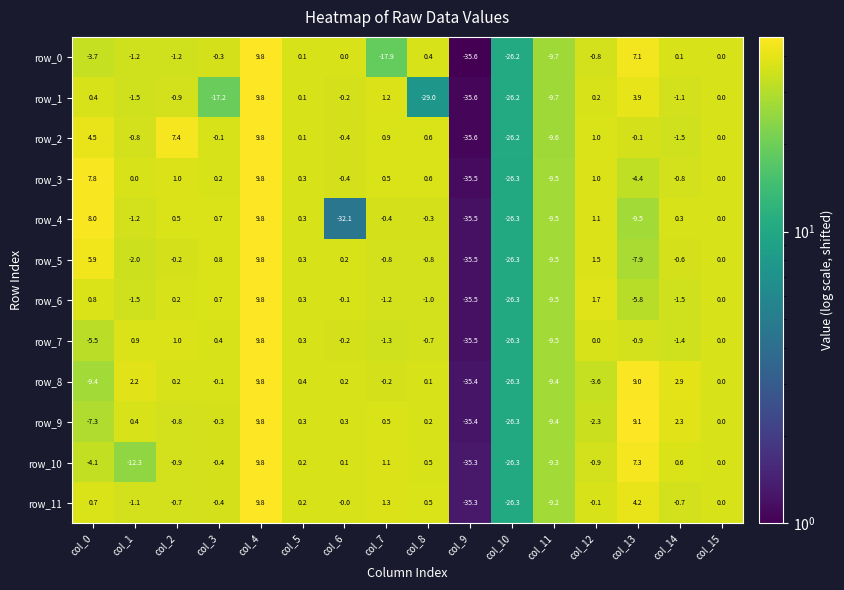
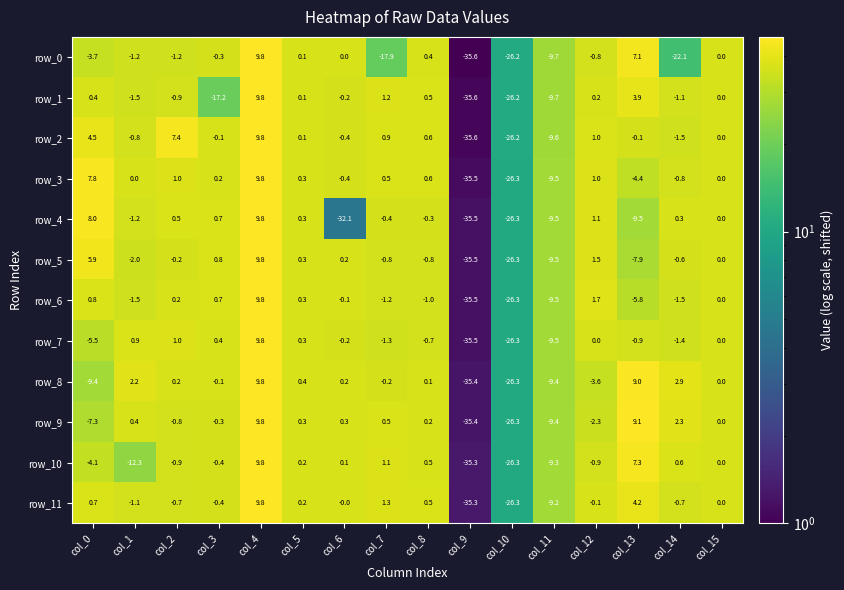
  {
    "row_0": {
      "col_0": -3.7,
      "col_1": -1.2,
      "col_2": -1.2,
      "col_3": -0.3,
      "col_4": 9.8,
      "col_5": 0.1,
      "col_6": 0.0,
      "col_7": -17.9,
      "col_8": 0.4,
      "col_9": -35.6,
      "col_10": -26.2,
      "col_11": -9.7,
      "col_12": -0.8,
      "col_13": 7.1,
-     "col_14": 0.1,
+     "col_14": -22.1,
      "col_15": 0.0
    },
    "row_1": {
      "col_0": 0.4,
      "col_1": -1.5,
      "col_2": -0.9,
      "col_3": -17.2,
      "col_4": 9.8,
      "col_5": 0.1,
      "col_6": -0.2,
      "col_7": 1.2,
-     "col_8": -29.0,
+     "col_8": 0.5,
      "col_9": -35.6,
      "col_10": -26.2,
      "col_11": -9.7,
      "col_12": 0.2,
      "col_13": 3.9,
      "col_14": -1.1,
      "col_15": 0.0
    },
    "row_2": {
      "col_0": 4.5,
      "col_1": -0.8,
      "col_2": 7.4,
      "col_3": -0.1,
      "col_4": 9.8,
      "col_5": 0.1,
      "col_6": -0.4,
      "col_7": 0.9,
      "col_8": 0.6,
      "col_9": -35.6,
      "col_10": -26.2,
      "col_11": -9.6,
      "col_12": 1.0,
      "col_13": -0.1,
      "col_14": -1.5,
      "col_15": 0.0
    },
    "row_3": {
      "col_0": 7.8,
      "col_1": 0.0,
      "col_2": 1.0,
      "col_3": 0.2,
      "col_4": 9.8,
      "col_5": 0.3,
      "col_6": -0.4,
      "col_7": 0.5,
      "col_8": 0.6,
      "col_9": -35.5,
      "col_10": -26.3,
      "col_11": -9.5,
      "col_12": 1.0,
      "col_13": -4.4,
      "col_14": -0.8,
      "col_15": 0.0
    },
    "row_4": {
      "col_0": 8.0,
      "col_1": -1.2,
      "col_2": 0.5,
      "col_3": 0.7,
      "col_4": 9.8,
      "col_5": 0.3,
      "col_6": -32.1,
      "col_7": -0.4,
      "col_8": -0.3,
      "col_9": -35.5,
      "col_10": -26.3,
      "col_11": -9.5,
      "col_12": 1.1,
      "col_13": -9.5,
      "col_14": 0.3,
      "col_15": 0.0
    },
    "row_5": {
      "col_0": 5.9,
      "col_1": -2.0,
      "col_2": -0.2,
      "col_3": 0.8,
      "col_4": 9.8,
      "col_5": 0.3,
      "col_6": 0.2,
      "col_7": -0.8,
      "col_8": -0.8,
      "col_9": -35.5,
      "col_10": -26.3,
      "col_11": -9.5,
      "col_12": 1.5,
      "col_13": -7.9,
      "col_14": -0.6,
      "col_15": 0.0
    },
    "row_6": {
      "col_0": 0.8,
      "col_1": -1.5,
      "col_2": 0.2,
      "col_3": 0.7,
      "col_4": 9.8,
      "col_5": 0.3,
      "col_6": -0.1,
      "col_7": -1.2,
      "col_8": -1.0,
      "col_9": -35.5,
      "col_10": -26.3,
      "col_11": -9.5,
      "col_12": 1.7,
      "col_13": -5.8,
      "col_14": -1.5,
      "col_15": 0.0
    },
    "row_7": {
      "col_0": -5.5,
      "col_1": 0.9,
      "col_2": 1.0,
      "col_3": 0.4,
      "col_4": 9.8,
      "col_5": 0.3,
      "col_6": -0.2,
      "col_7": -1.3,
      "col_8": -0.7,
      "col_9": -35.5,
      "col_10": -26.3,
      "col_11": -9.5,
      "col_12": 0.0,
      "col_13": -0.9,
      "col_14": -1.4,
      "col_15": 0.0
    },
    "row_8": {
      "col_0": -9.4,
      "col_1": 2.2,
      "col_2": 0.2,
      "col_3": -0.1,
      "col_4": 9.8,
      "col_5": 0.4,
      "col_6": 0.2,
      "col_7": -0.2,
      "col_8": 0.1,
      "col_9": -35.4,
      "col_10": -26.3,
      "col_11": -9.4,
      "col_12": -3.6,
      "col_13": 9.0,
      "col_14": 2.9,
      "col_15": 0.0
    },
    "row_9": {
      "col_0": -7.3,
      "col_1": 0.4,
      "col_2": -0.8,
      "col_3": -0.3,
      "col_4": 9.8,
      "col_5": 0.3,
      "col_6": 0.3,
      "col_7": 0.5,
      "col_8": 0.2,
      "col_9": -35.4,
      "col_10": -26.3,
      "col_11": -9.4,
      "col_12": -2.3,
      "col_13": 9.1,
      "col_14": 2.3,
      "col_15": 0.0
    },
    "row_10": {
      "col_0": -4.1,
      "col_1": -12.3,
      "col_2": -0.9,
      "col_3": -0.4,
      "col_4": 9.8,
      "col_5": 0.2,
      "col_6": 0.1,
      "col_7": 1.1,
      "col_8": 0.5,
      "col_9": -35.3,
      "col_10": -26.3,
      "col_11": -9.3,
      "col_12": -0.9,
      "col_13": 7.3,
      "col_14": 0.6,
      "col_15": 0.0
    },
    "row_11": {
      "col_0": 0.7,
      "col_1": -1.1,
      "col_2": -0.7,
      "col_3": -0.4,
      "col_4": 9.8,
      "col_5": 0.2,
      "col_6": -0.0,
      "col_7": 1.3,
      "col_8": 0.5,
      "col_9": -35.3,
      "col_10": -26.3,
      "col_11": -9.2,
      "col_12": -0.1,
      "col_13": 4.2,
      "col_14": -0.7,
      "col_15": 0.0
    }
  }
